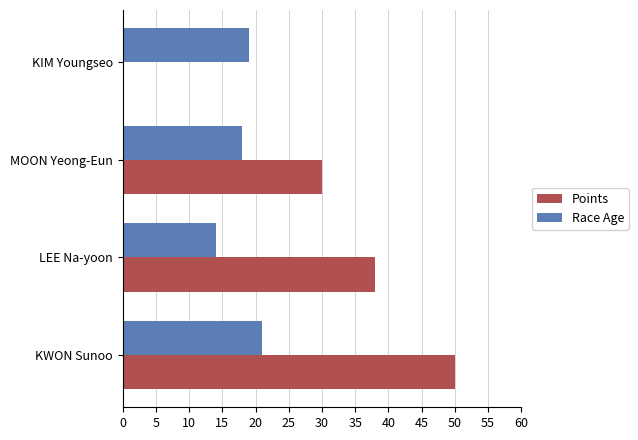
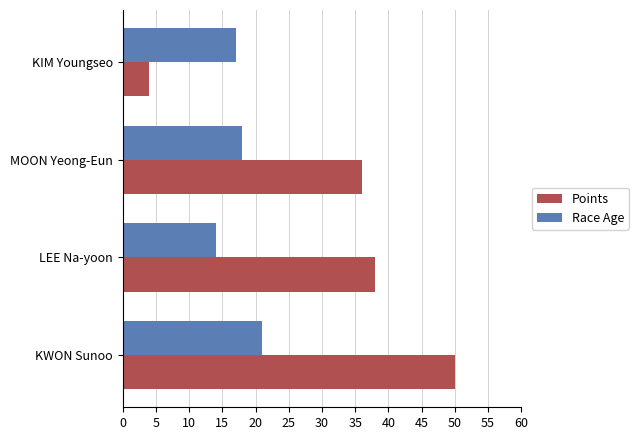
  {
    "Points": {
-     "KIM Youngseo": 0,
-     "MOON Yeong-Eun": 30,
+     "KIM Youngseo": 4,
+     "MOON Yeong-Eun": 36,
      "LEE Na-yoon": 38,
      "KWON Sunoo": 50
    },
    "Race Age": {
-     "KIM Youngseo": 19,
+     "KIM Youngseo": 17,
      "MOON Yeong-Eun": 18,
      "LEE Na-yoon": 14,
      "KWON Sunoo": 21
    }
  }
